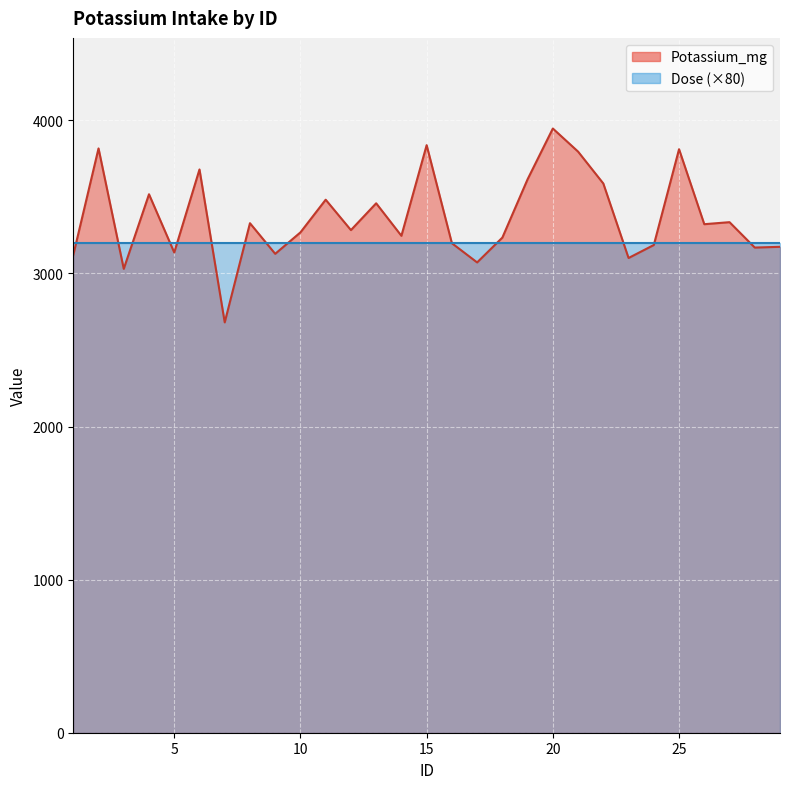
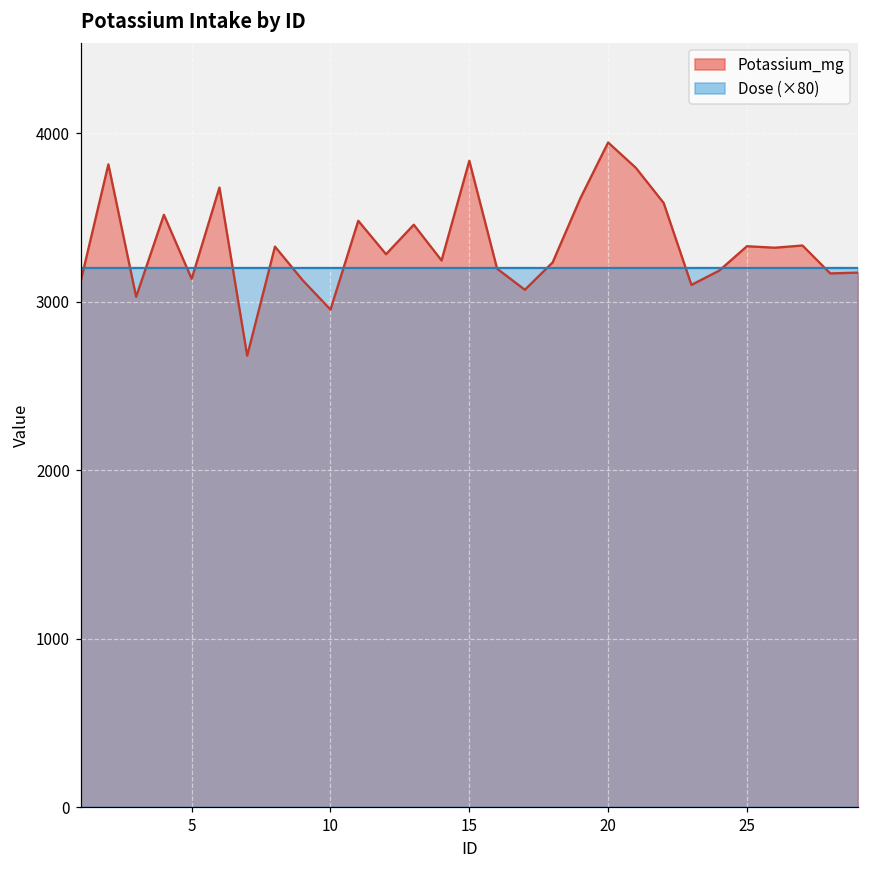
  {
    "Potassium_mg": {
      "5": 3140,
-     "10": 3270,
+     "10": 2950,
      "15": 3840,
      "20": 3950,
-     "25": 3810
+     "25": 3330
    },
    "Dose (×80)": {
      "5": 3200,
      "10": 3200,
      "15": 3200,
      "20": 3200,
      "25": 3200
    }
  }
